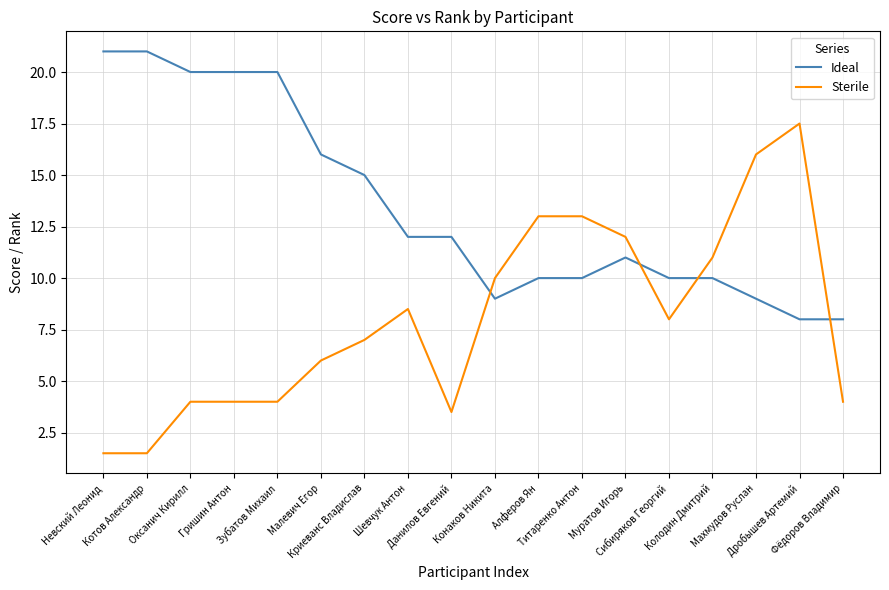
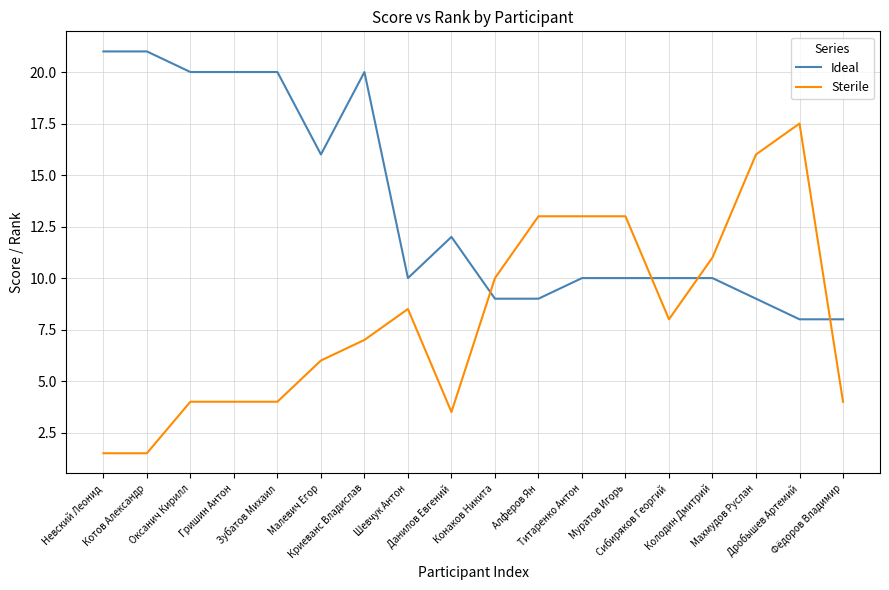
  {
    "Ideal": {
      "Невский Леонид": 21,
      "Котов Александр": 21,
      "Оксанич Кирилл": 20,
      "Гришин Антон": 20,
      "Зубатов Михаил": 20,
      "Малевич Егор": 16,
-     "Криеванс Владислав": 15,
-     "Шевчук Антон": 12,
+     "Криеванс Владислав": 20,
+     "Шевчук Антон": 10,
      "Данилов Евгений": 12,
      "Конаков Никита": 9,
-     "Алферов Ян": 10,
+     "Алферов Ян": 9,
      "Титаренко Антон": 10,
-     "Муратов Игорь": 11,
+     "Муратов Игорь": 10,
      "Сибиряков Георгий": 10,
      "Колодин Дмитрий": 10,
      "Махмудов Руслан": 9,
      "Дробышев Артемий": 8,
      "Фёдоров Владимир": 8
    },
    "Sterile": {
      "Невский Леонид": 1.5,
      "Котов Александр": 1.5,
      "Оксанич Кирилл": 4,
      "Гришин Антон": 4,
      "Зубатов Михаил": 4,
      "Малевич Егор": 6,
      "Криеванс Владислав": 7,
      "Шевчук Антон": 8.5,
      "Данилов Евгений": 3.5,
      "Конаков Никита": 10,
      "Алферов Ян": 13,
      "Титаренко Антон": 13,
-     "Муратов Игорь": 12,
+     "Муратов Игорь": 13,
      "Сибиряков Георгий": 8,
      "Колодин Дмитрий": 11,
      "Махмудов Руслан": 16,
      "Дробышев Артемий": 17.5,
      "Фёдоров Владимир": 4
    }
  }
